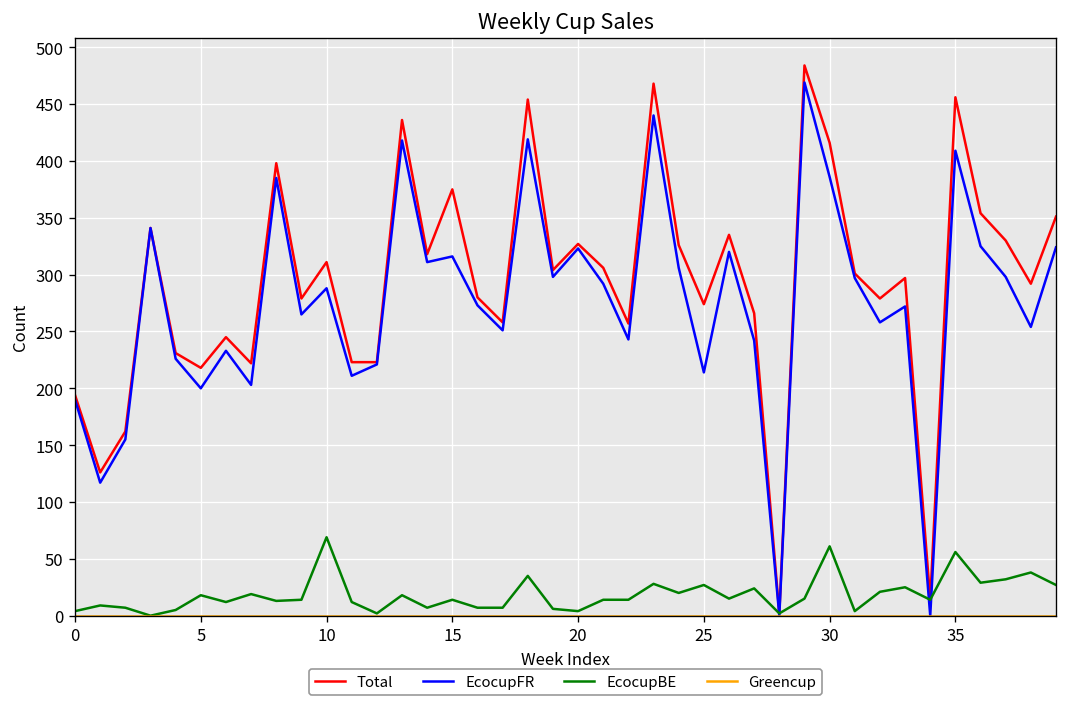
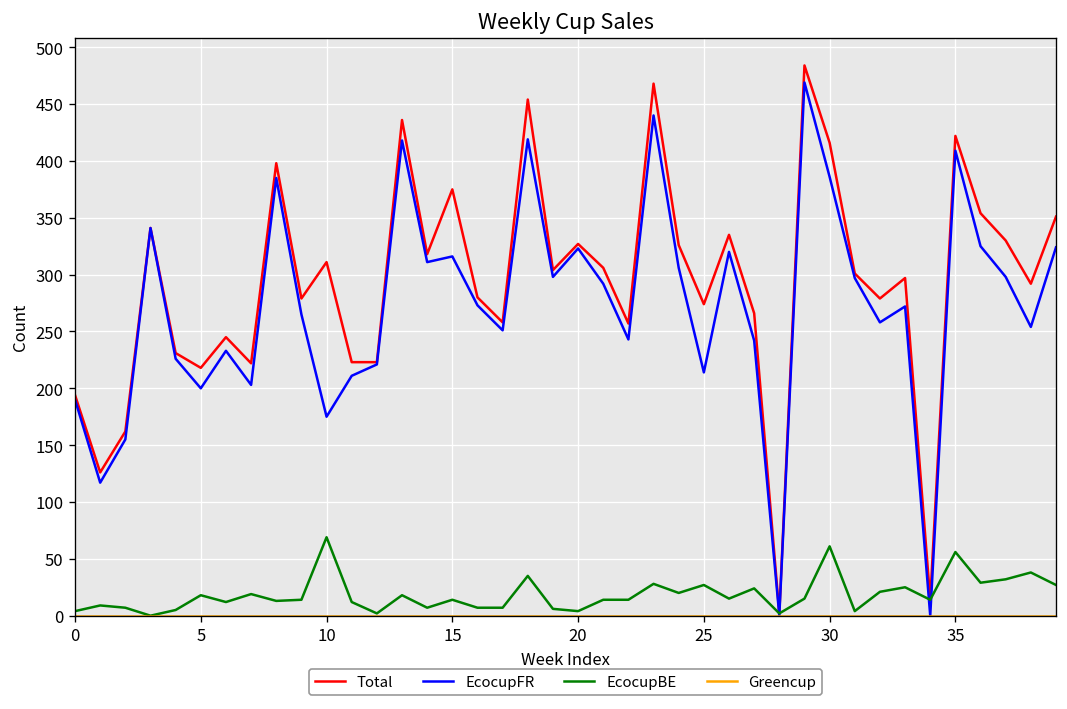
  {
    "Total": {
      "0": 190,
      "5": 220,
      "10": 310,
      "15": 380,
      "20": 330,
      "25": 270,
      "30": 420,
-     "35": 460
+     "35": 420
    },
    "EcocupFR": {
      "0": 190,
      "5": 200,
-     "10": 290,
+     "10": 180,
      "15": 320,
      "20": 320,
      "25": 210,
      "30": 390,
      "35": 410
    },
    "EcocupBE": {
      "0": 0,
      "5": 20,
      "10": 70,
      "15": 10,
      "20": 0,
      "25": 30,
      "30": 60,
      "35": 60
    },
    "Greencup": {
      "0": 0,
      "5": 0,
      "10": 0,
      "15": 0,
      "20": 0,
      "25": 0,
      "30": 0,
      "35": 0
    }
  }
